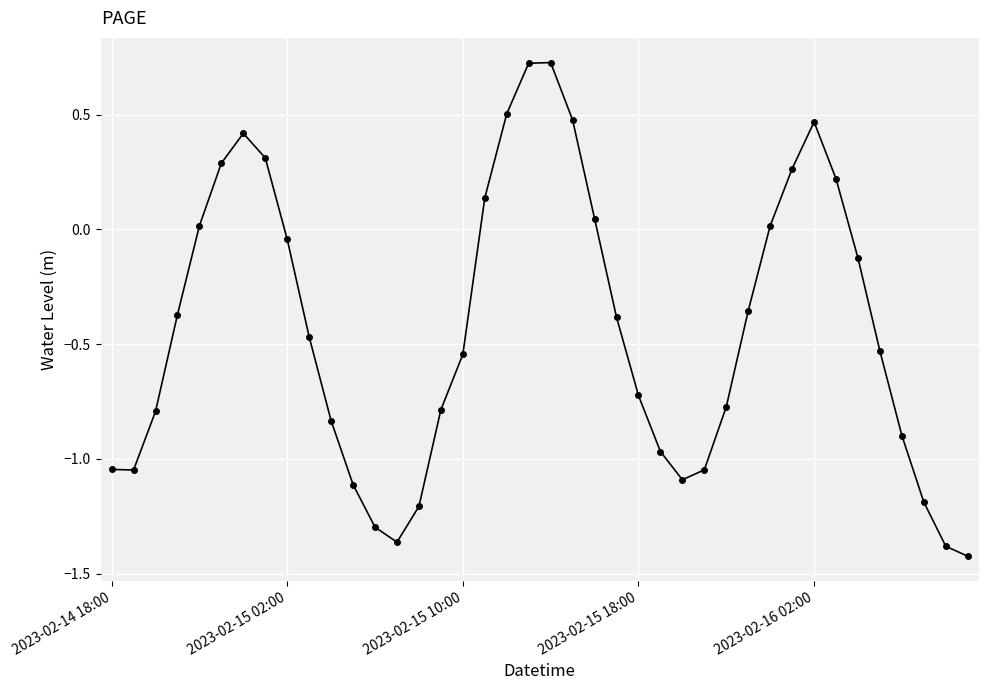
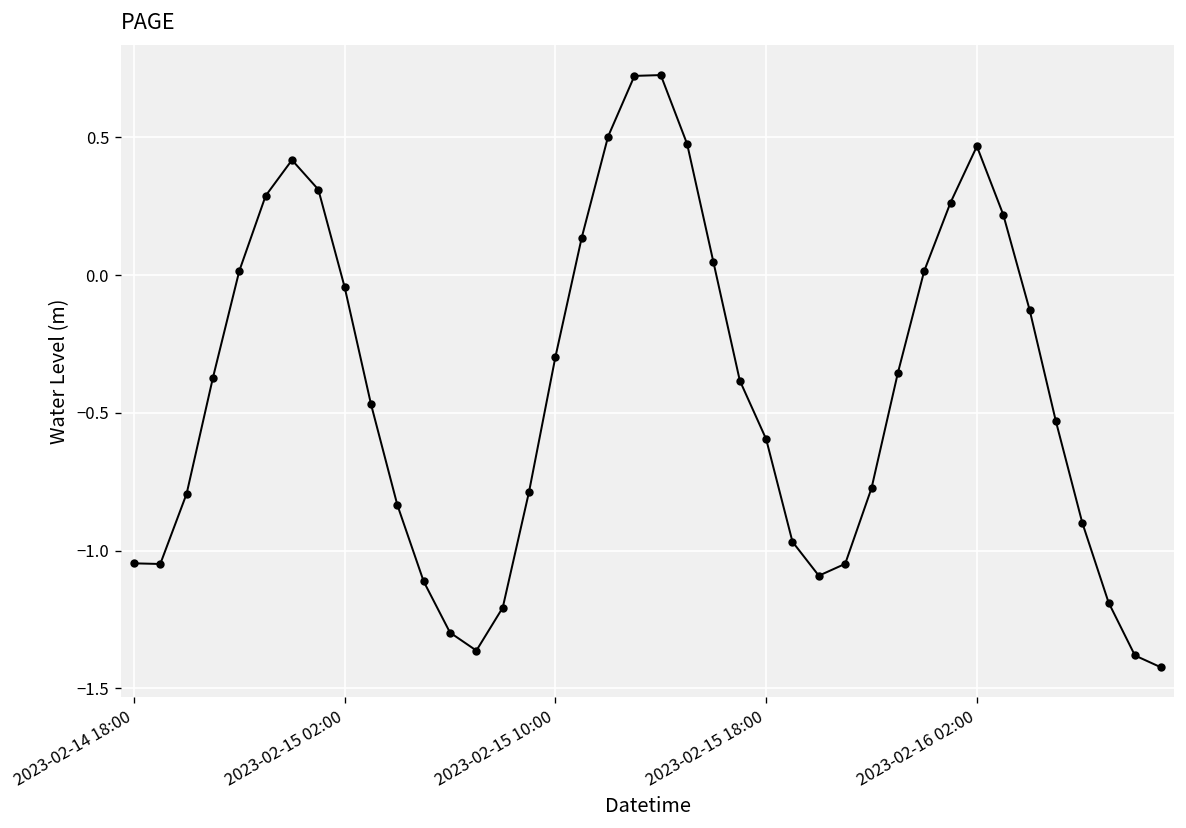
  {
    "2023-02-14 18:00": -1.05,
    "2023-02-15 02:00": -0.04,
-   "2023-02-15 10:00": -0.54,
-   "2023-02-15 18:00": -0.72,
+   "2023-02-15 10:00": -0.30,
+   "2023-02-15 18:00": -0.60,
    "2023-02-16 02:00": 0.47
  }
